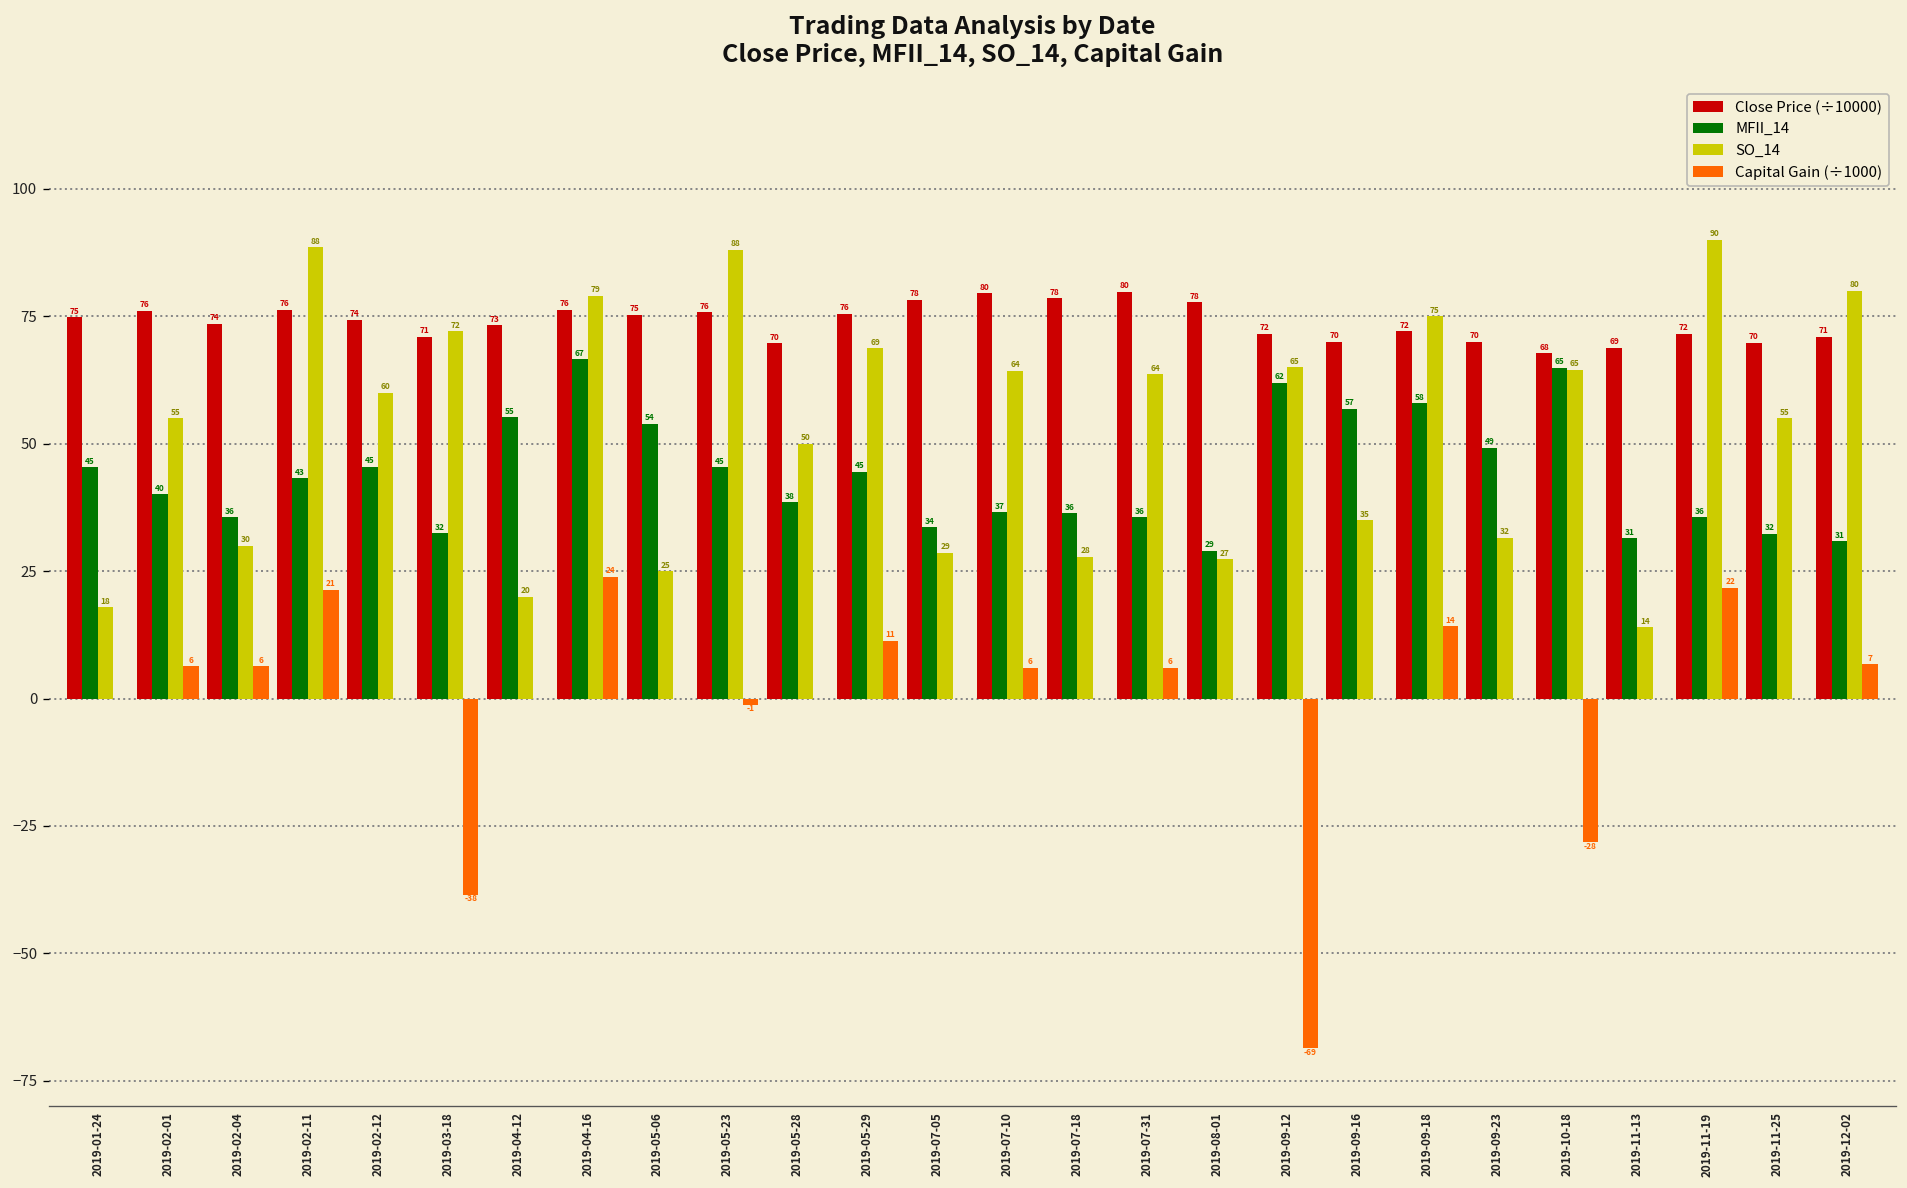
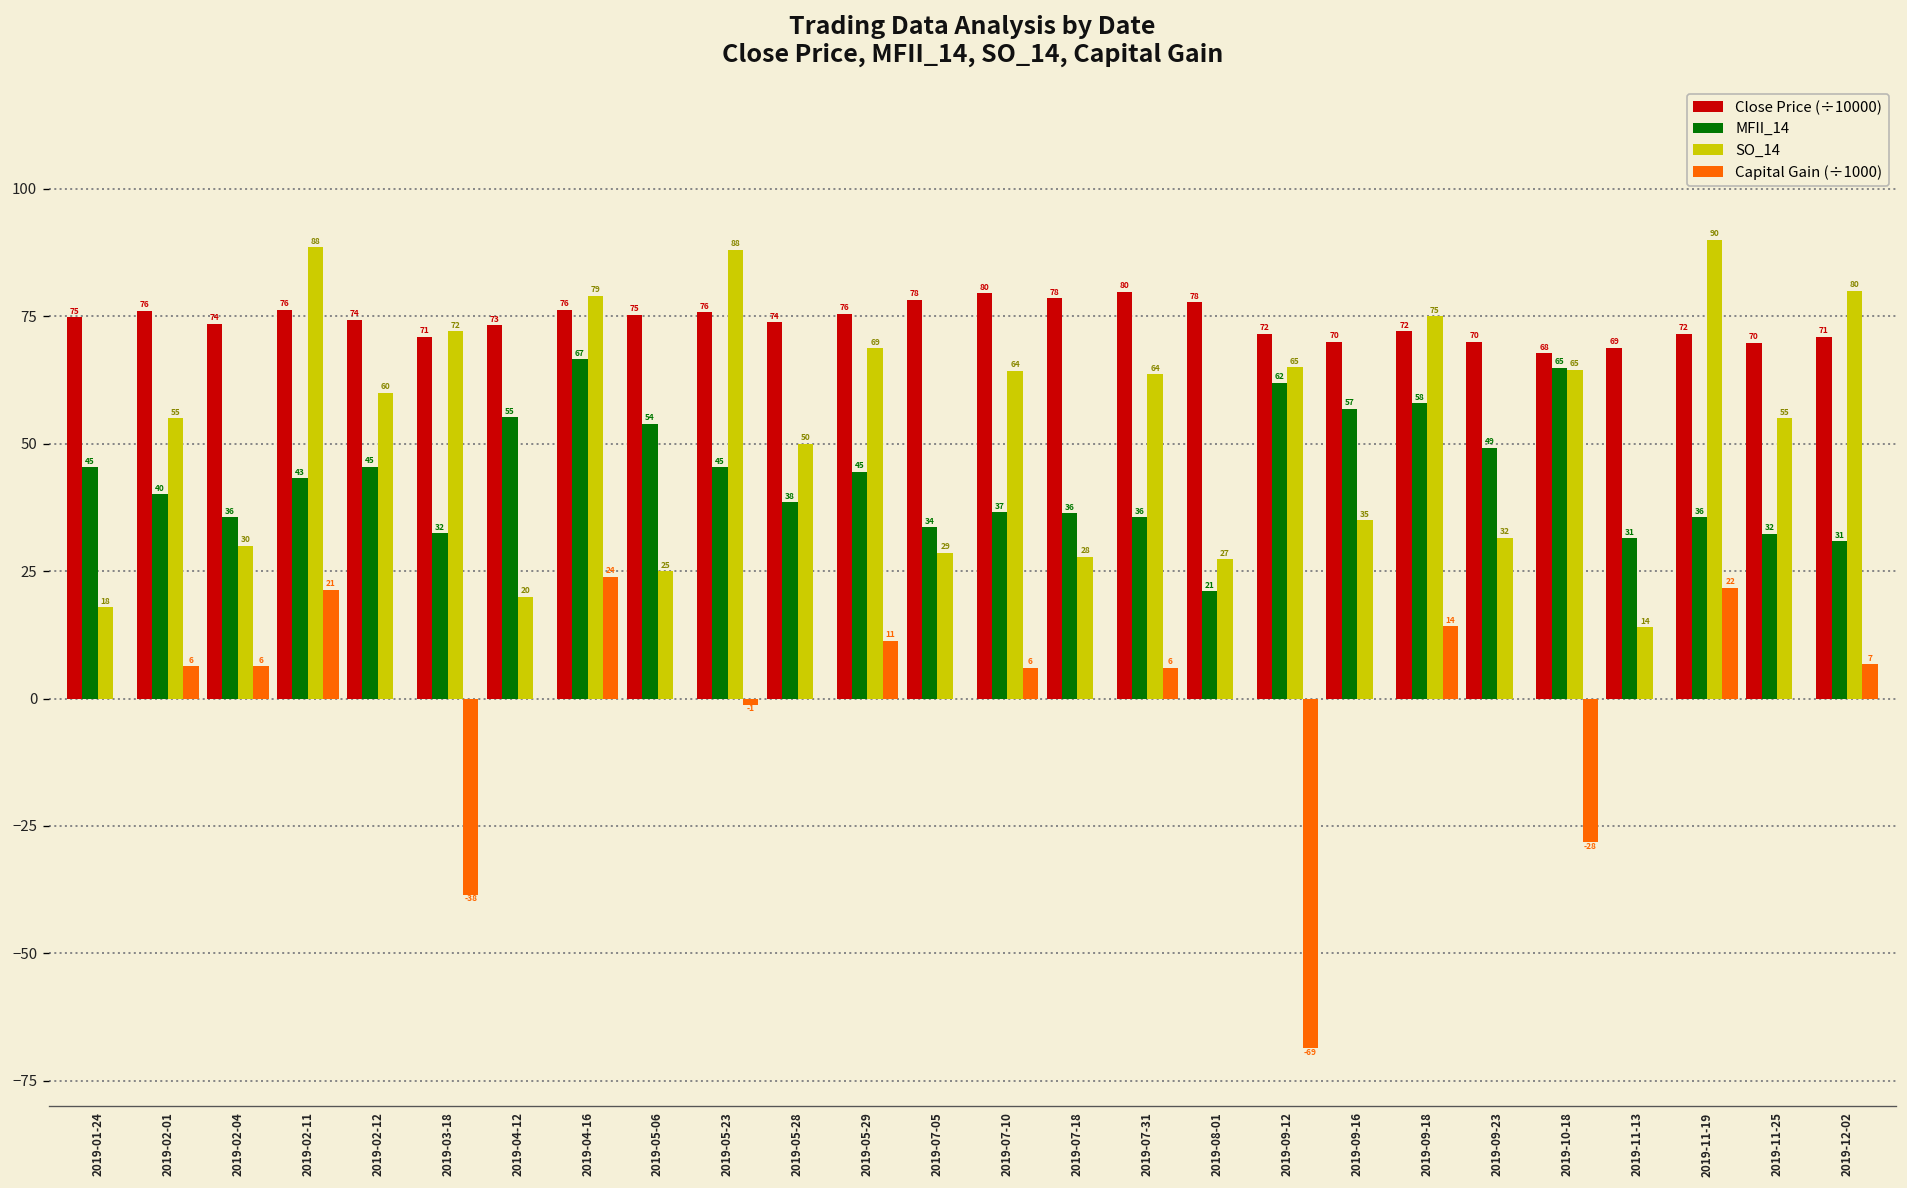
  {
    "Close Price (÷10000)": {
      "2019-01-24": 75,
      "2019-02-01": 76,
      "2019-02-04": 74,
      "2019-02-11": 76,
      "2019-02-12": 74,
      "2019-03-18": 71,
      "2019-04-12": 73,
      "2019-04-16": 76,
      "2019-05-06": 75,
      "2019-05-23": 76,
-     "2019-05-28": 70,
+     "2019-05-28": 74,
      "2019-05-29": 76,
      "2019-07-05": 78,
      "2019-07-10": 80,
      "2019-07-18": 78,
      "2019-07-31": 80,
      "2019-08-01": 78,
      "2019-09-12": 72,
      "2019-09-16": 70,
      "2019-09-18": 72,
      "2019-09-23": 70,
      "2019-10-18": 68,
      "2019-11-13": 69,
      "2019-11-19": 72,
      "2019-11-25": 70,
      "2019-12-02": 71
    },
    "MFII_14": {
      "2019-01-24": 45,
      "2019-02-01": 40,
      "2019-02-04": 36,
      "2019-02-11": 43,
      "2019-02-12": 45,
      "2019-03-18": 32,
      "2019-04-12": 55,
      "2019-04-16": 67,
      "2019-05-06": 54,
      "2019-05-23": 45,
      "2019-05-28": 38,
      "2019-05-29": 45,
      "2019-07-05": 34,
      "2019-07-10": 37,
      "2019-07-18": 36,
      "2019-07-31": 36,
-     "2019-08-01": 29,
+     "2019-08-01": 21,
      "2019-09-12": 62,
      "2019-09-16": 57,
      "2019-09-18": 58,
      "2019-09-23": 49,
      "2019-10-18": 65,
      "2019-11-13": 31,
      "2019-11-19": 36,
      "2019-11-25": 32,
      "2019-12-02": 31
    },
    "SO_14": {
      "2019-01-24": 18,
      "2019-02-01": 55,
      "2019-02-04": 30,
      "2019-02-11": 88,
      "2019-02-12": 60,
      "2019-03-18": 72,
      "2019-04-12": 20,
      "2019-04-16": 79,
      "2019-05-06": 25,
      "2019-05-23": 88,
      "2019-05-28": 50,
      "2019-05-29": 69,
      "2019-07-05": 29,
      "2019-07-10": 64,
      "2019-07-18": 28,
      "2019-07-31": 64,
      "2019-08-01": 27,
      "2019-09-12": 65,
      "2019-09-16": 35,
      "2019-09-18": 75,
      "2019-09-23": 32,
      "2019-10-18": 65,
      "2019-11-13": 14,
      "2019-11-19": 90,
      "2019-11-25": 55,
      "2019-12-02": 80
    },
    "Capital Gain (÷1000)": {
      "2019-02-01": 6,
      "2019-02-04": 6,
      "2019-02-11": 21,
      "2019-03-18": -38,
      "2019-04-16": 24,
      "2019-05-23": -1,
      "2019-05-29": 11,
      "2019-07-10": 6,
      "2019-07-31": 6,
      "2019-09-12": -69,
      "2019-09-18": 14,
      "2019-10-18": -28,
      "2019-11-19": 22,
      "2019-12-02": 7
    }
  }
